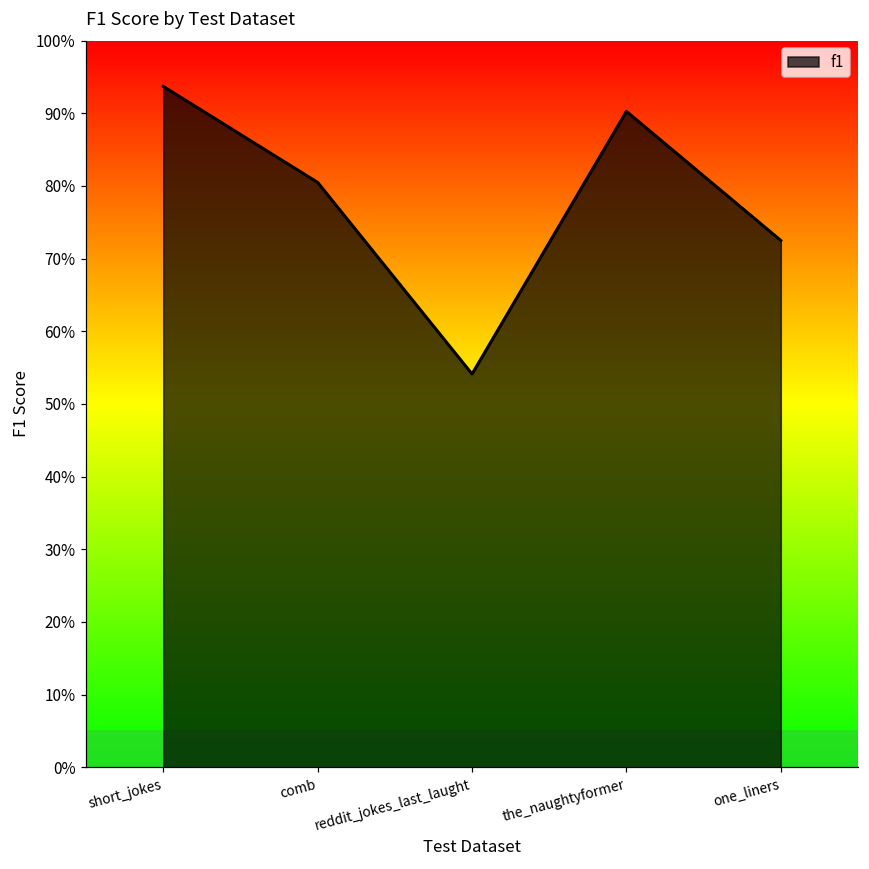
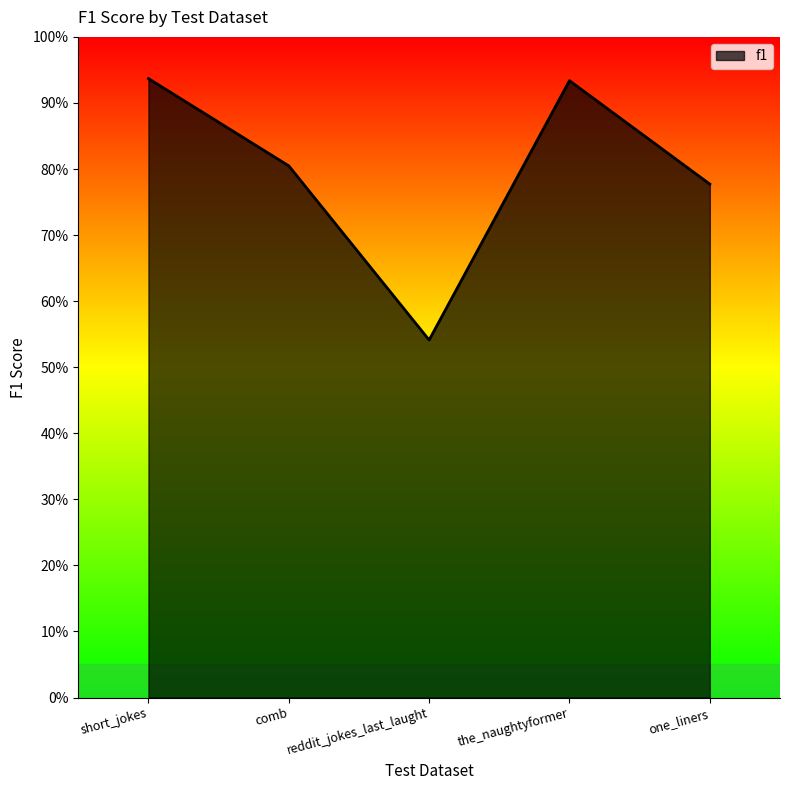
  {
    "short_jokes": "94%",
    "comb": "80%",
    "reddit_jokes_last_laught": "54%",
-   "the_naughtyformer": "90%",
-   "one_liners": "72%"
+   "the_naughtyformer": "93%",
+   "one_liners": "78%"
  }
